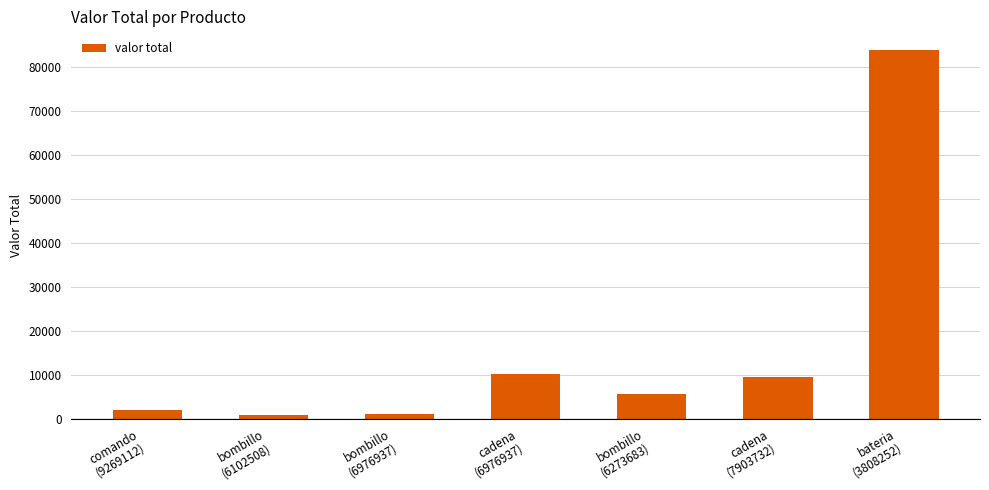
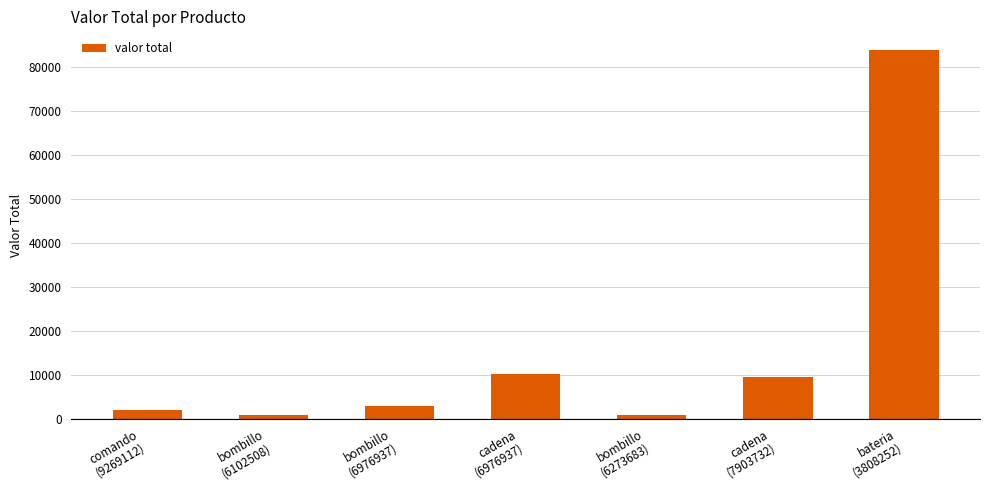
  {
    "comando (9269112)": 2000,
    "bombillo (6102508)": 1000,
-   "bombillo (6976937)": 1000,
+   "bombillo (6976937)": 3000,
    "cadena (6976937)": 10000,
-   "bombillo (6273683)": 6000,
+   "bombillo (6273683)": 1000,
    "cadena (7903732)": 10000,
    "bateria (3808252)": 84000
  }
